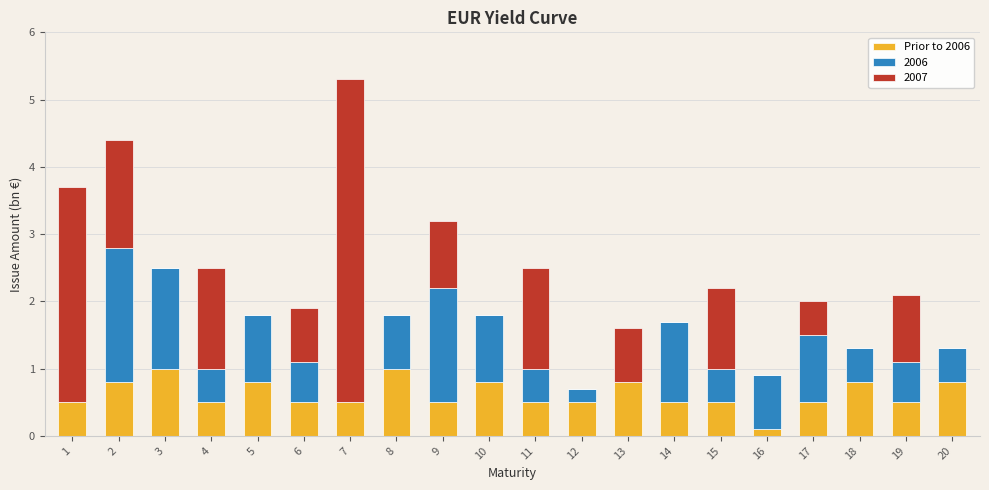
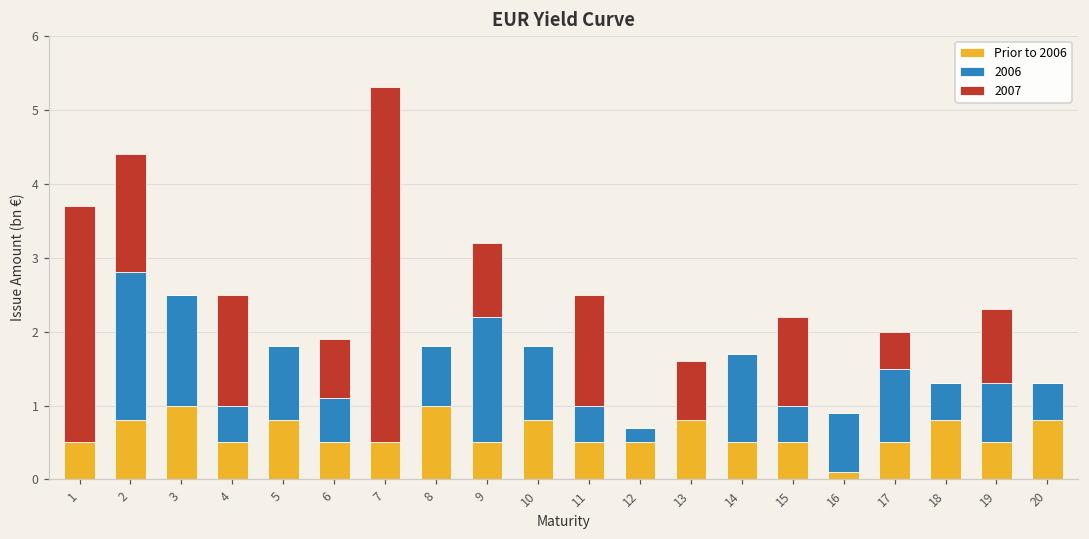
  {
    "Prior to 2006": {
      "1": 0.5,
      "2": 0.8,
      "3": 1.0,
      "4": 0.5,
      "5": 0.8,
      "6": 0.5,
      "7": 0.5,
      "8": 1.0,
      "9": 0.5,
      "10": 0.8,
      "11": 0.5,
      "12": 0.5,
      "13": 0.8,
      "14": 0.5,
      "15": 0.5,
      "16": 0.1,
      "17": 0.5,
      "18": 0.8,
      "19": 0.5,
      "20": 0.8
    },
    "2006": {
      "1": 0.0,
      "2": 2.0,
      "3": 1.5,
      "4": 0.5,
      "5": 1.0,
      "6": 0.6,
      "7": 0.0,
      "8": 0.8,
      "9": 1.7,
      "10": 1.0,
      "11": 0.5,
      "12": 0.2,
      "13": 0.0,
      "14": 1.2,
      "15": 0.5,
      "16": 0.8,
      "17": 1.0,
      "18": 0.5,
-     "19": 0.6,
+     "19": 0.8,
      "20": 0.5
    },
    "2007": {
      "1": 3.2,
      "2": 1.6,
      "3": 0.0,
      "4": 1.5,
      "5": 0.0,
      "6": 0.8,
      "7": 4.8,
      "8": 0.0,
      "9": 1.0,
      "10": 0.0,
      "11": 1.5,
      "12": 0.0,
      "13": 0.8,
      "14": 0.0,
      "15": 1.2,
      "16": 0.0,
      "17": 0.5,
      "18": 0.0,
      "19": 1.0,
      "20": 0.0
    }
  }
